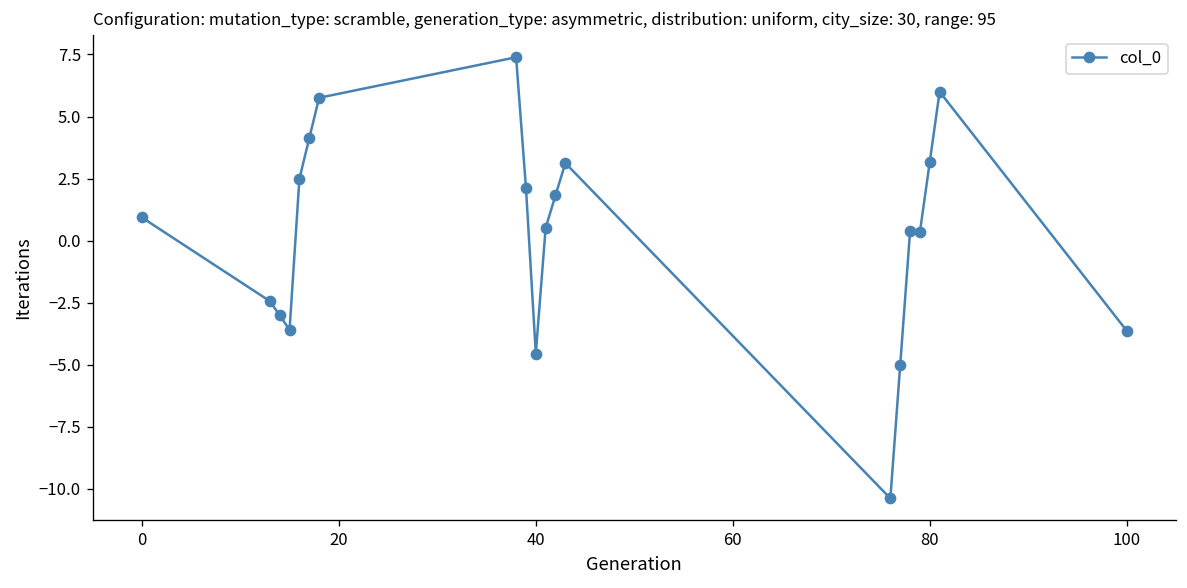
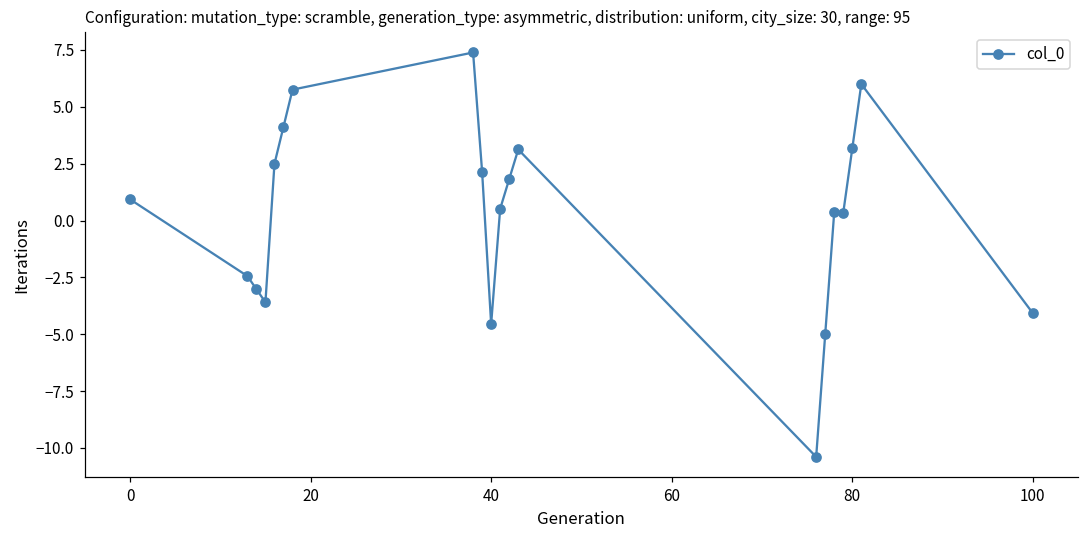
  {
    "0": 0.9,
    "40": -4.6,
    "80": 3.2,
-   "100": -3.6
+   "100": -4.1
  }
